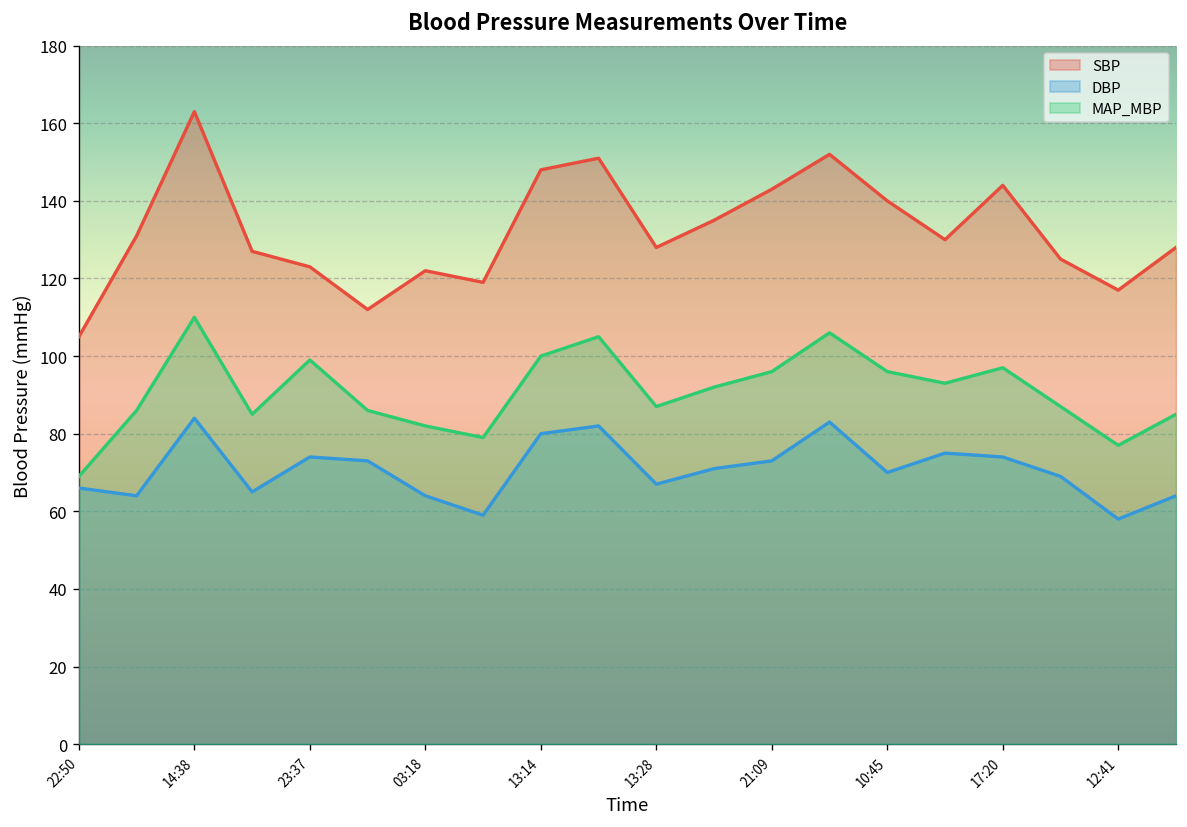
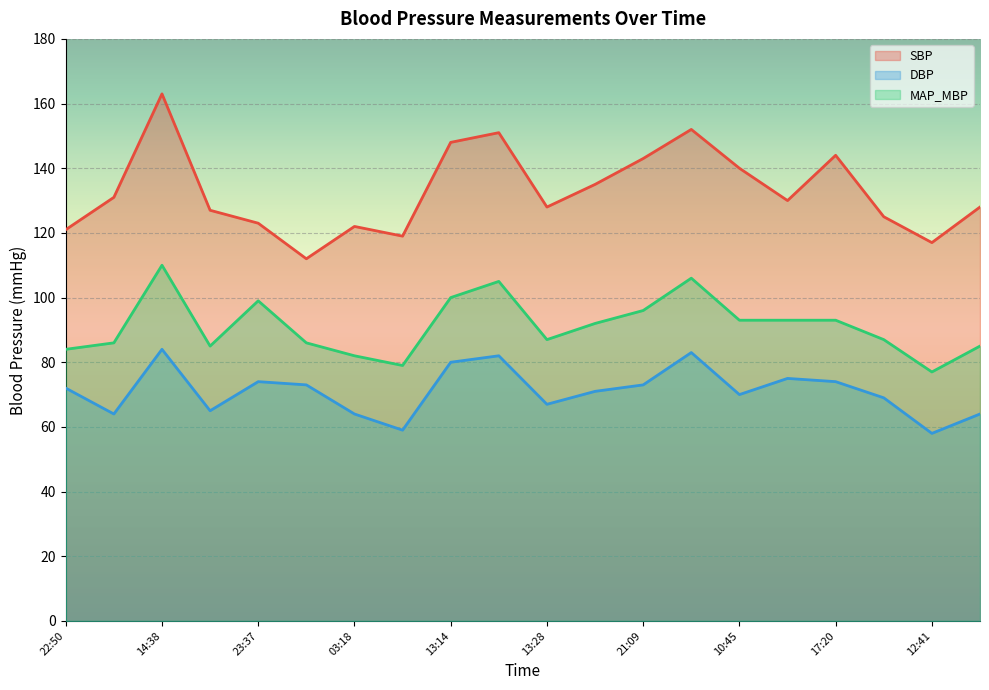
  {
    "SBP": {
-     "22:50": 105,
+     "22:50": 121,
      "23:37": 123,
      "03:18": 122,
      "13:14": 148,
      "10:45": 140,
      "17:20": 144,
      "12:41": 117
    },
    "DBP": {
-     "22:50": 66,
+     "22:50": 72,
      "23:37": 74,
      "03:18": 64,
      "13:14": 80,
      "10:45": 70,
      "17:20": 74,
      "12:41": 58
    },
    "MAP_MBP": {
-     "22:50": 69,
+     "22:50": 84,
      "23:37": 99,
      "03:18": 82,
      "13:14": 100,
-     "10:45": 96,
-     "17:20": 97,
+     "10:45": 93,
+     "17:20": 93,
      "12:41": 77
    }
  }
